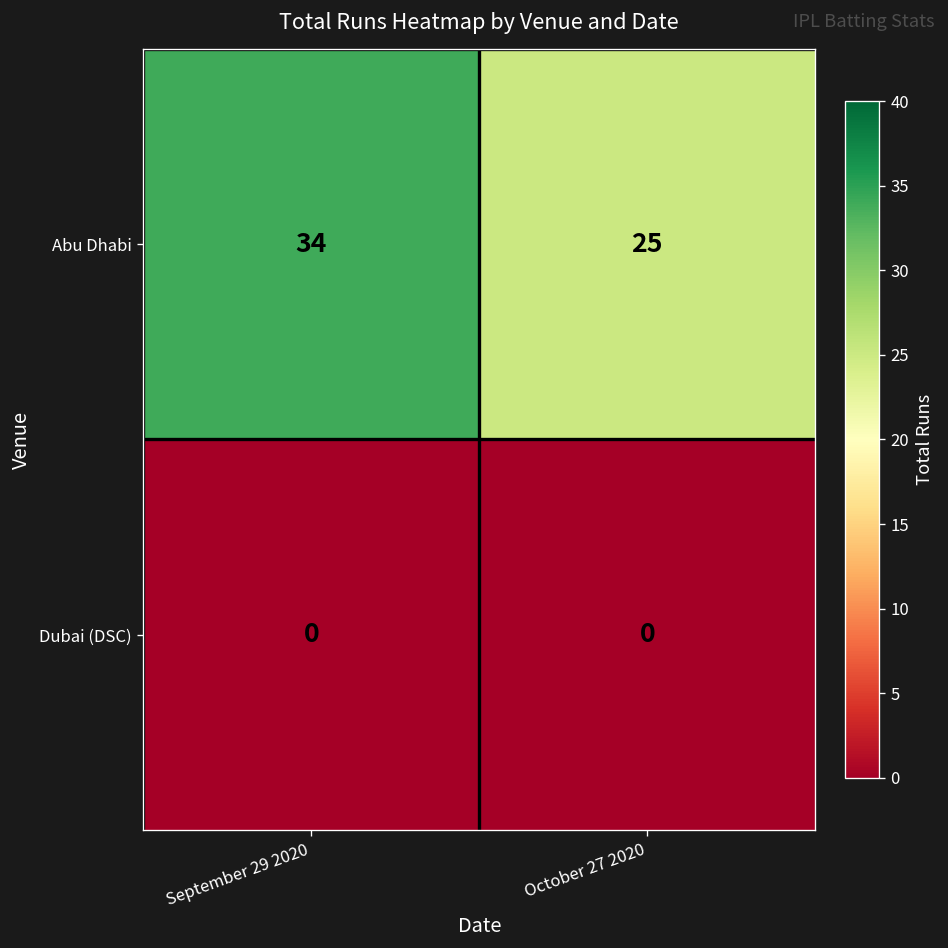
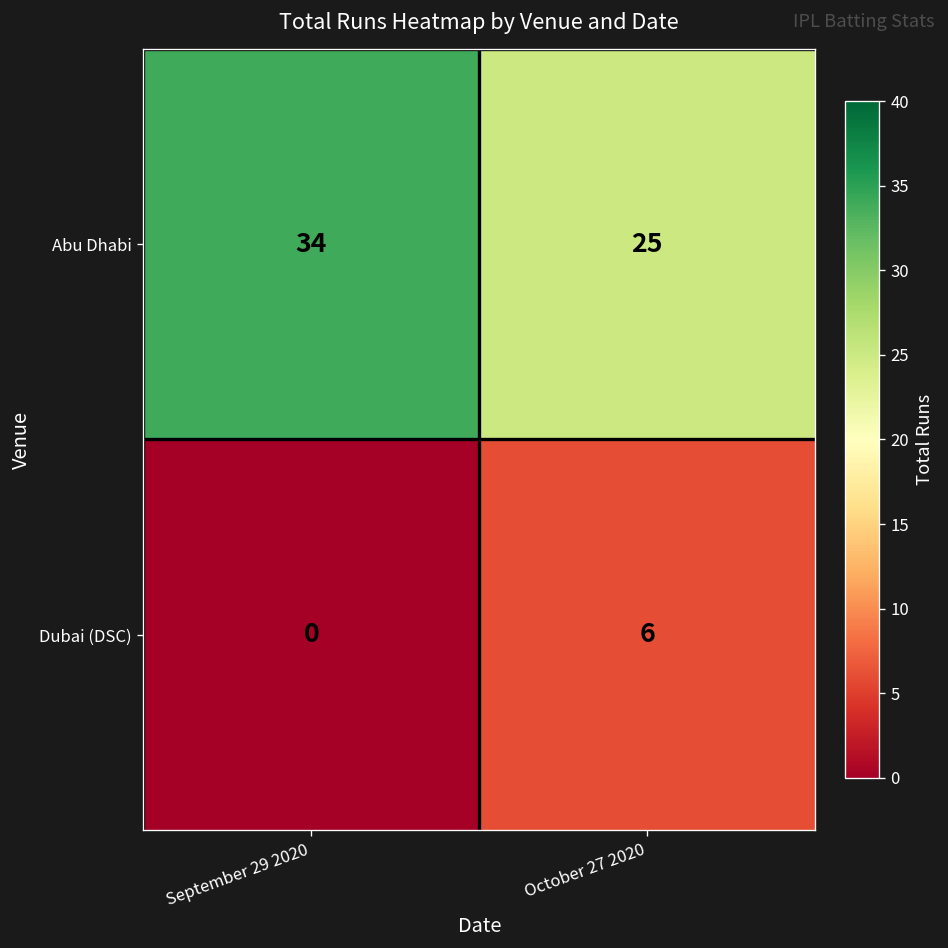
  {
    "Abu Dhabi": {
      "September 29 2020": 34,
      "October 27 2020": 25
    },
    "Dubai (DSC)": {
      "September 29 2020": 0,
-     "October 27 2020": 0
+     "October 27 2020": 6
    }
  }
